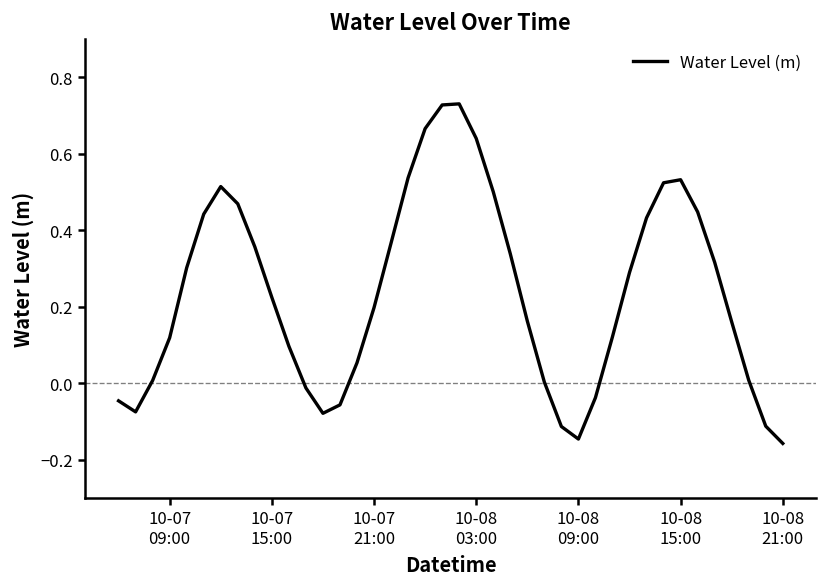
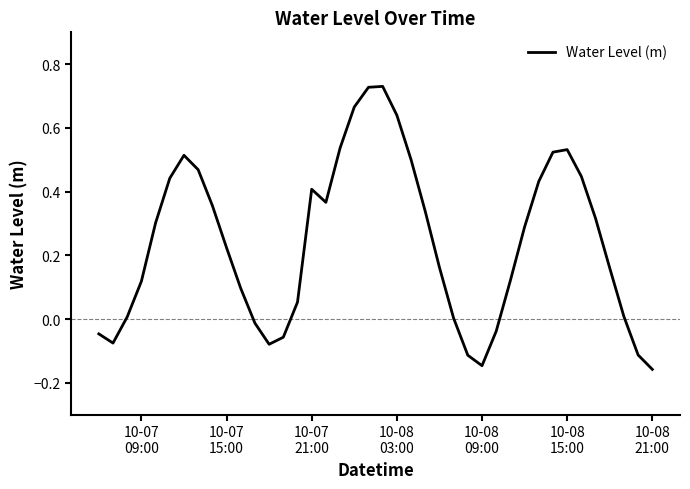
  {
    "10-07 09:00": 0.12,
    "10-07 15:00": 0.22,
-   "10-07 21:00": 0.20,
+   "10-07 21:00": 0.41,
    "10-08 03:00": 0.64,
    "10-08 09:00": -0.15,
    "10-08 15:00": 0.53,
    "10-08 21:00": -0.16
  }
